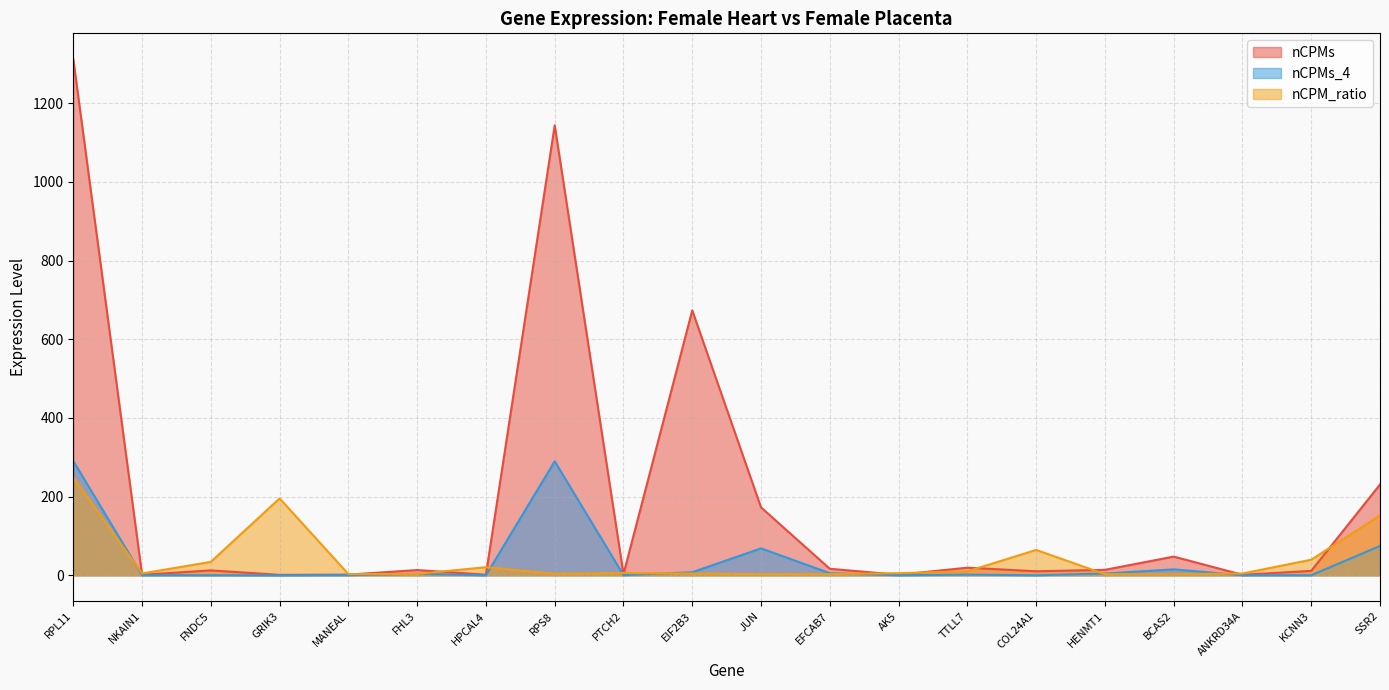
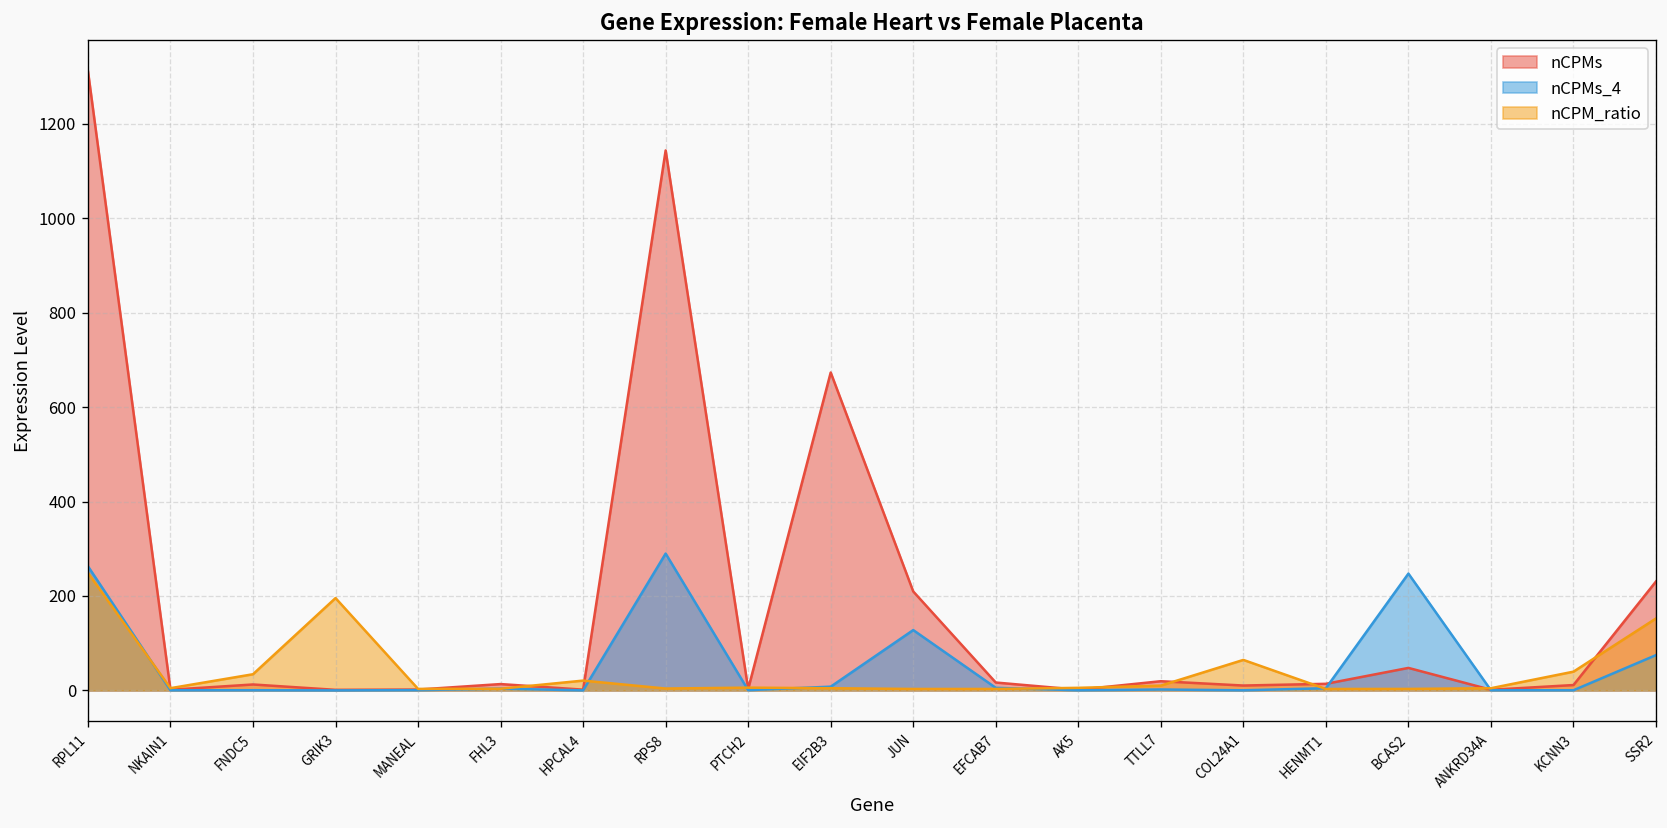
  {
    "nCPMs": {
      "RPL11": 1310,
      "FNDC5": 10,
      "FHL3": 10,
      "RPS8": 1140,
      "EIF2B3": 670,
-     "JUN": 170,
+     "JUN": 210,
      "EFCAB7": 20,
      "TTLL7": 20,
      "COL24A1": 10,
      "HENMT1": 10,
      "BCAS2": 50,
      "KCNN3": 10,
      "SSR2": 230
    },
    "nCPMs_4": {
-     "RPL11": 290,
+     "RPL11": 260,
      "FNDC5": 0,
      "RPS8": 290,
-     "JUN": 70,
+     "JUN": 130,
      "TTLL7": 0,
      "COL24A1": 0,
-     "BCAS2": 20,
+     "BCAS2": 250,
      "KCNN3": 0,
      "SSR2": 70
    },
    "nCPM_ratio": {
      "RPL11": 250,
      "FNDC5": 30,
      "GRIK3": 200,
      "HPCAL4": 20,
      "RPS8": 0,
      "JUN": 0,
      "TTLL7": 10,
      "COL24A1": 60,
      "BCAS2": 0,
      "KCNN3": 40,
      "SSR2": 150
    }
  }
